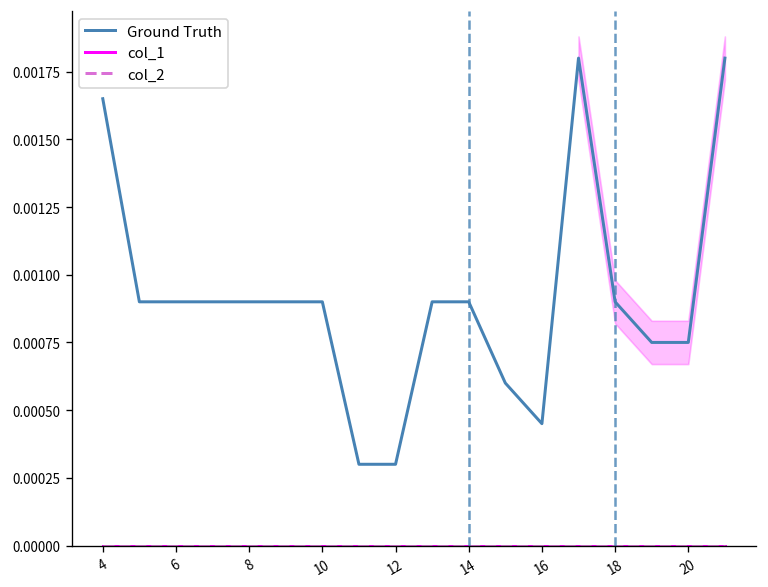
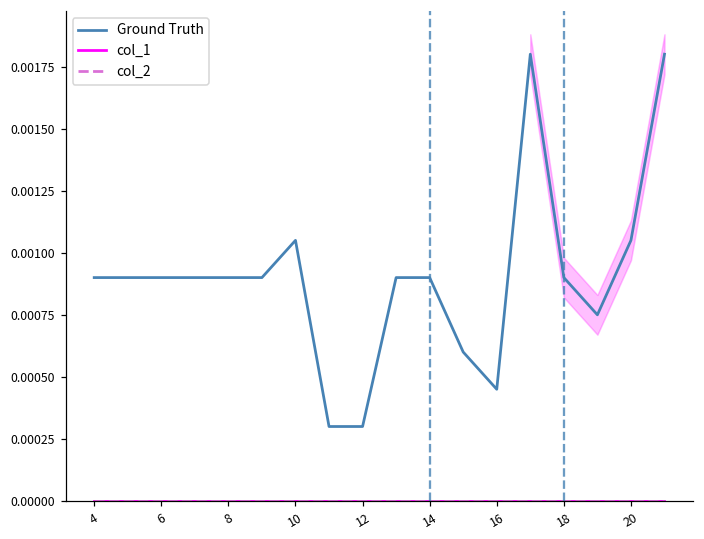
  {
    "Ground Truth": {
-     "4": 0.00165,
+     "4": 0.00090,
      "6": 0.00090,
      "8": 0.00090,
-     "10": 0.00090,
+     "10": 0.00105,
      "12": 0.00030,
      "14": 0.00090,
      "16": 0.00045,
      "18": 0.00090,
-     "20": 0.00075
+     "20": 0.00105
    },
    "col_2": {
      "4": 0.00000,
      "6": 0.00000,
      "8": 0.00000,
      "10": 0.00000,
      "12": 0.00000,
      "14": 0.00000,
      "16": 0.00000,
      "18": 0.00000,
      "20": 0.00000
    }
  }
